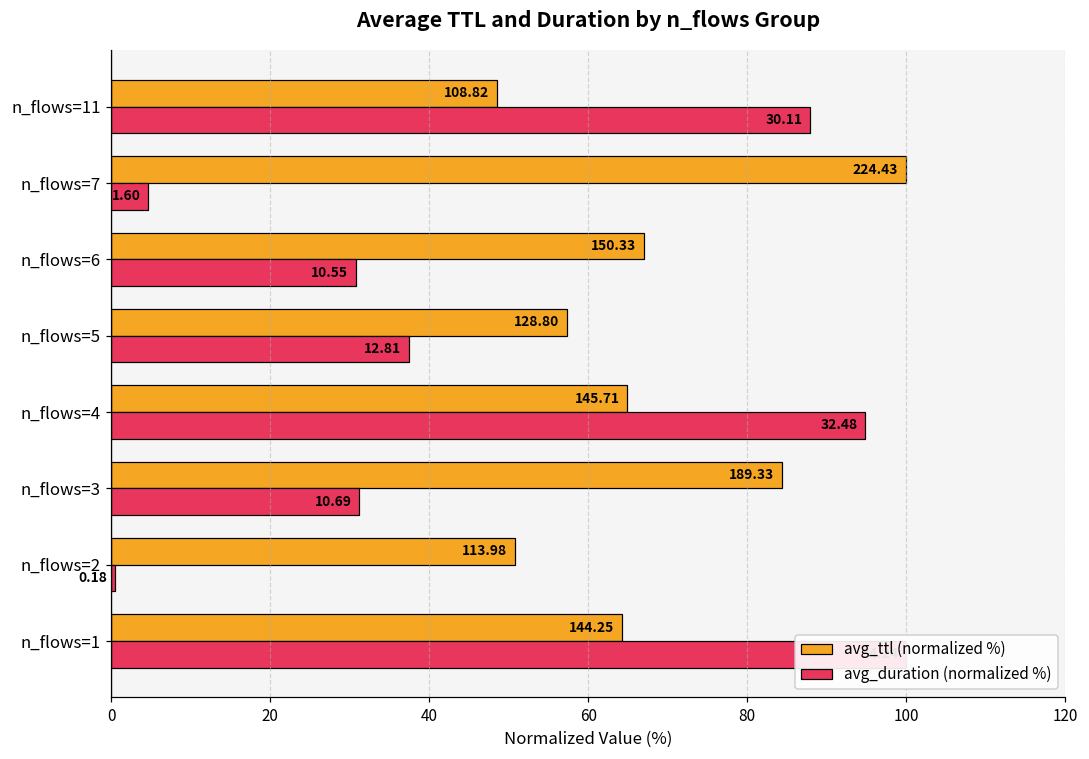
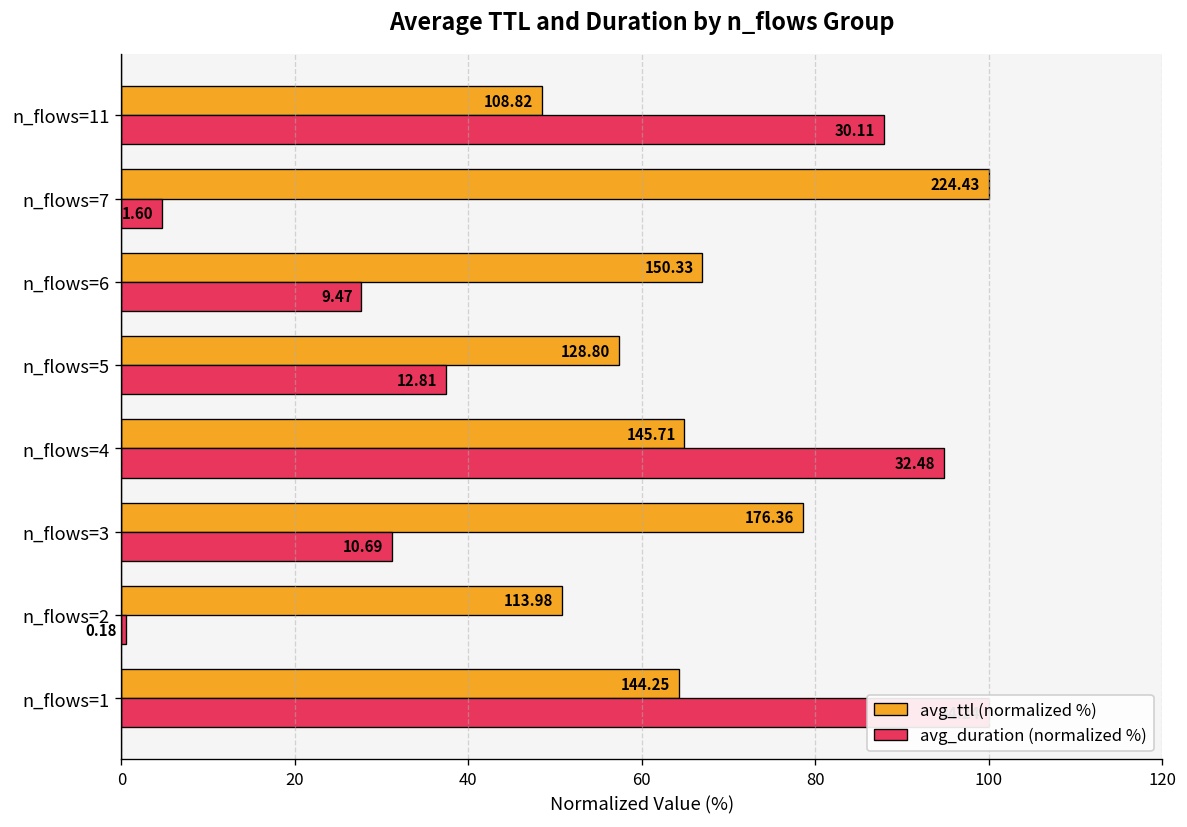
  {
    "avg_ttl (normalized %)": {
-     "n_flows=3": 189.33
+     "n_flows=3": 176.36
    },
    "avg_duration (normalized %)": {
-     "n_flows=6": 10.55
+     "n_flows=6": 9.47
    }
  }
